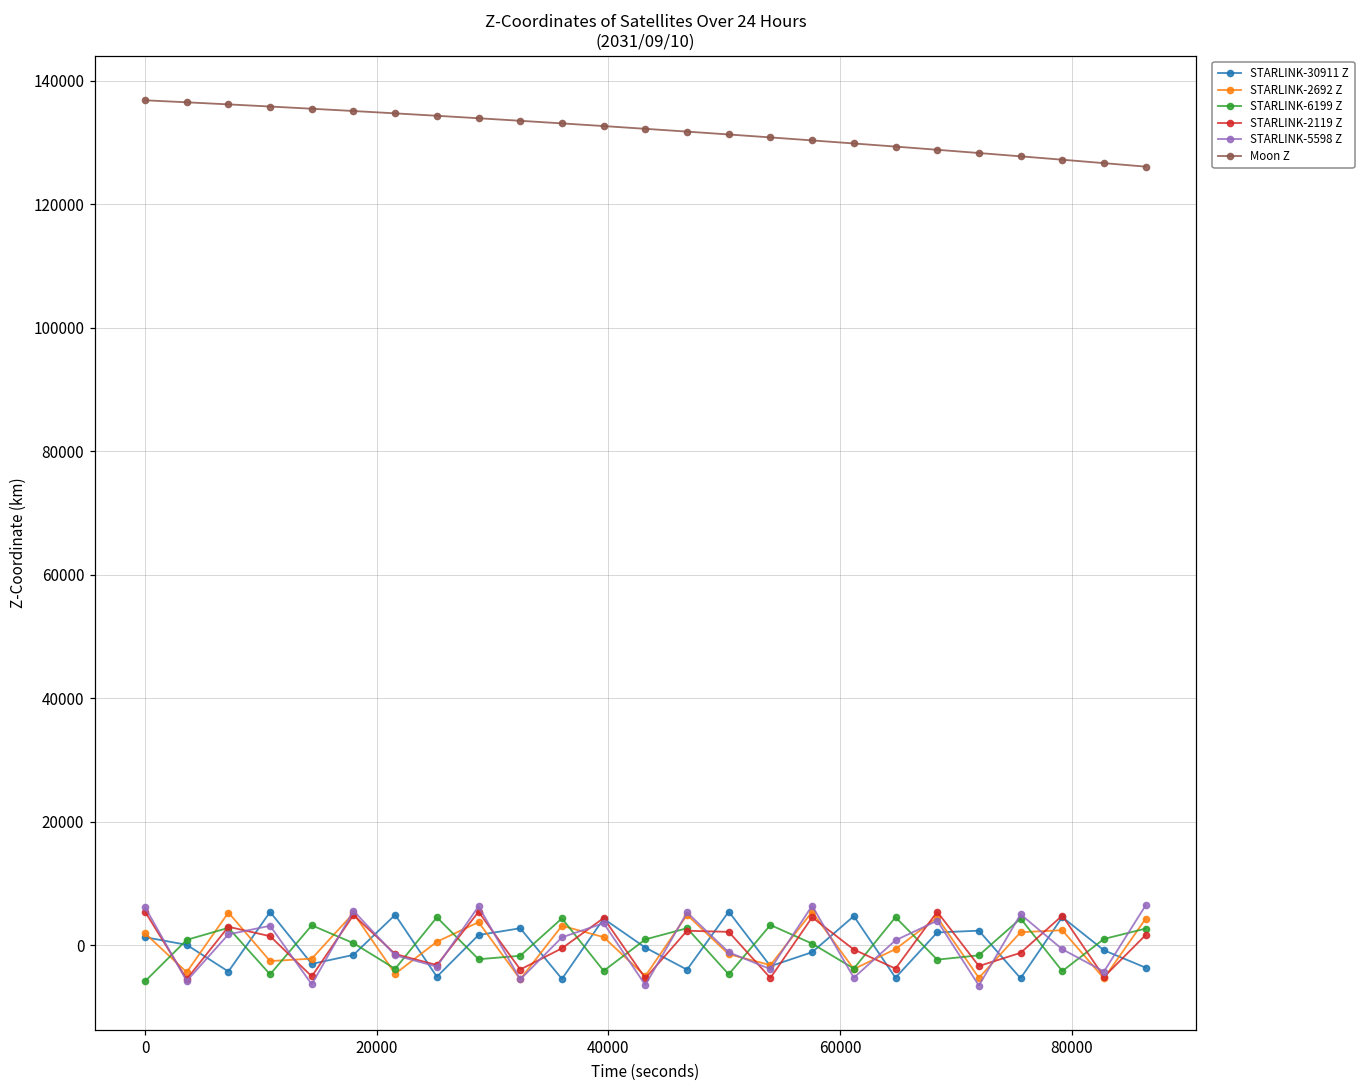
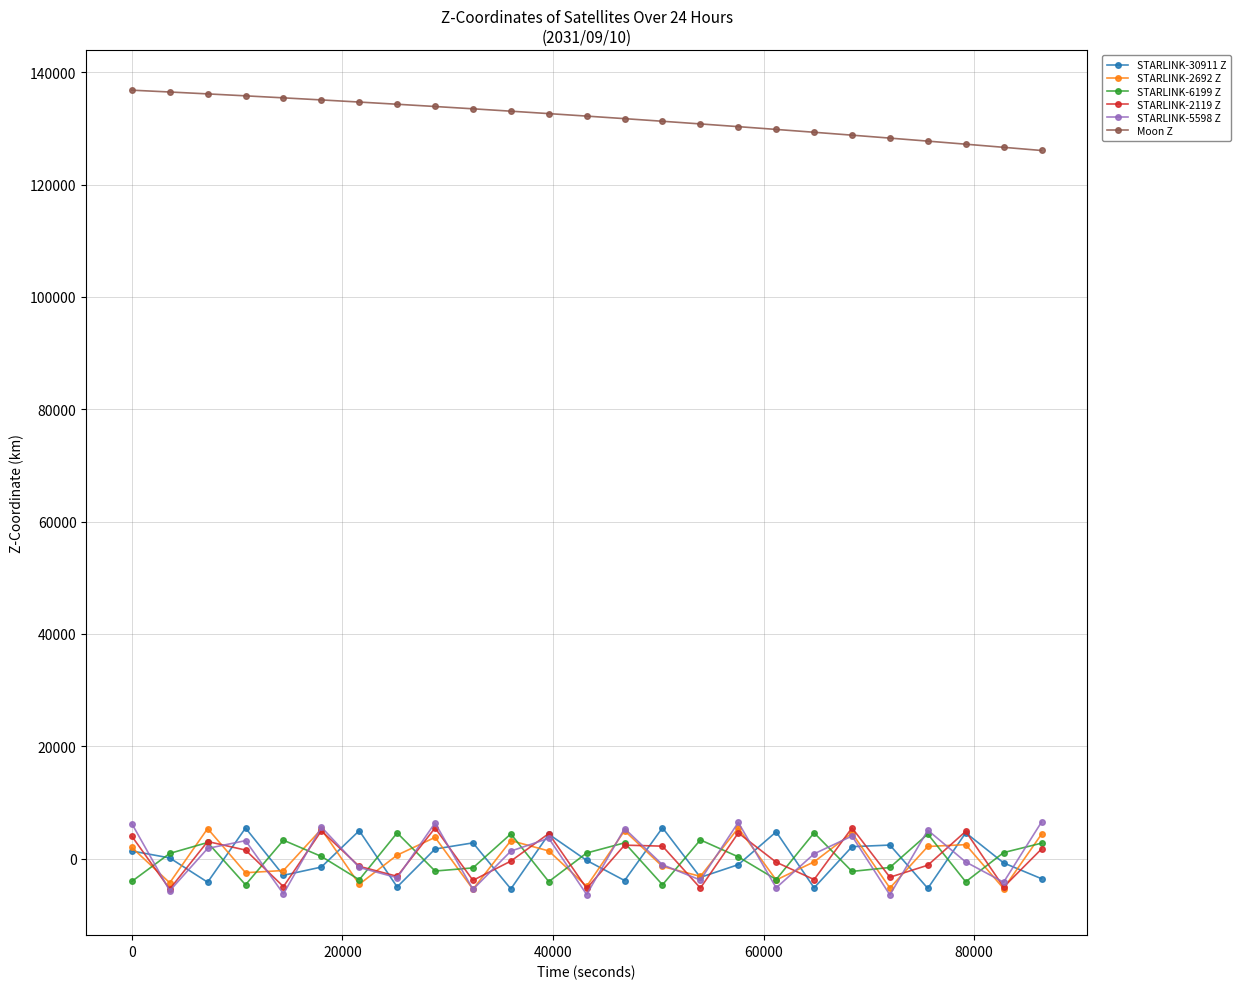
  {
    "STARLINK-30911 Z": {
      "0": 1000
    },
    "STARLINK-2692 Z": {
      "0": 2000
    },
    "STARLINK-6199 Z": {
-     "0": -6000
+     "0": -4000
    },
    "STARLINK-2119 Z": {
-     "0": 5000
+     "0": 4000
    },
    "STARLINK-5598 Z": {
      "0": 6000
    },
    "Moon Z": {
      "0": 137000
    }
  }
